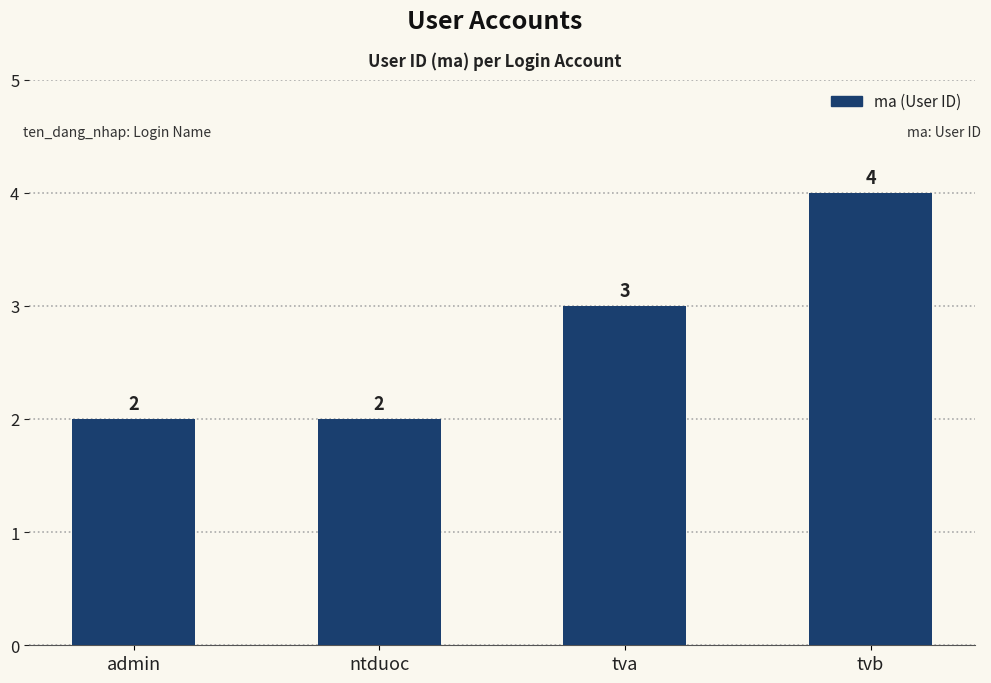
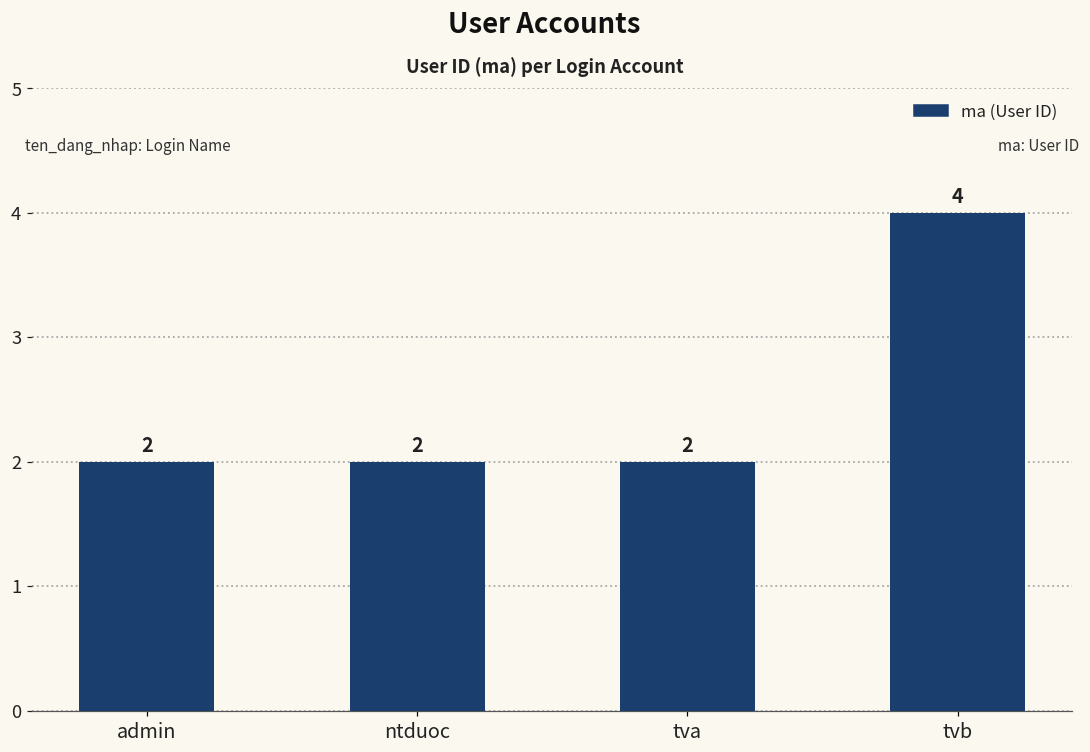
  {
    "admin": 2,
    "ntduoc": 2,
-   "tva": 3,
+   "tva": 2,
    "tvb": 4
  }
